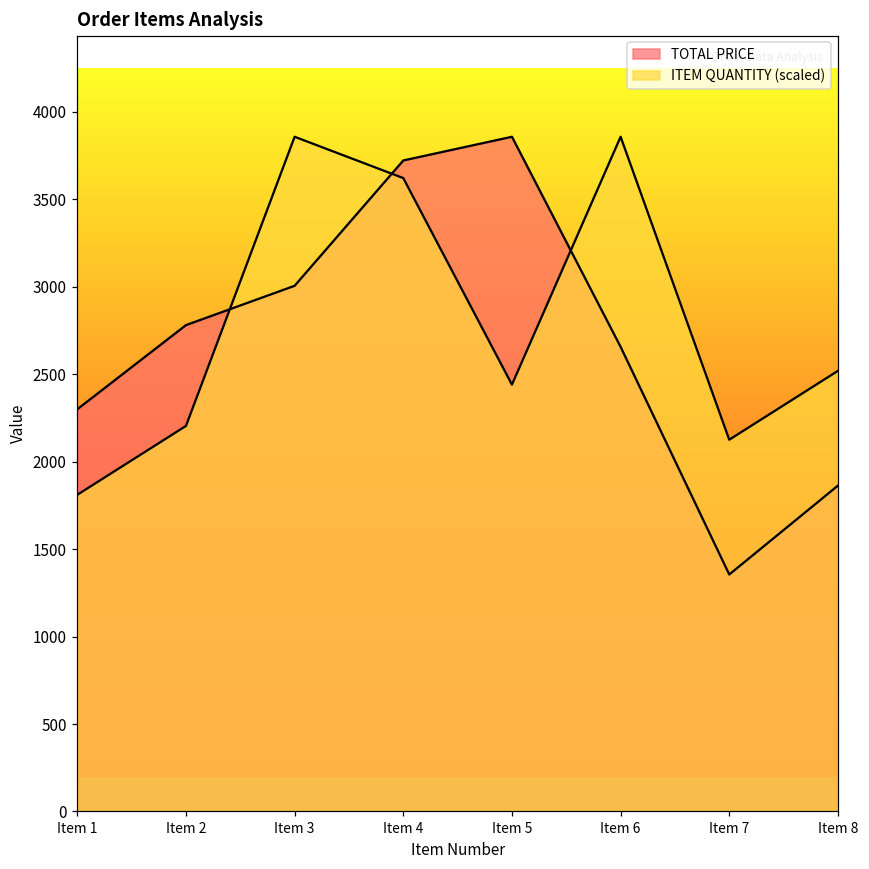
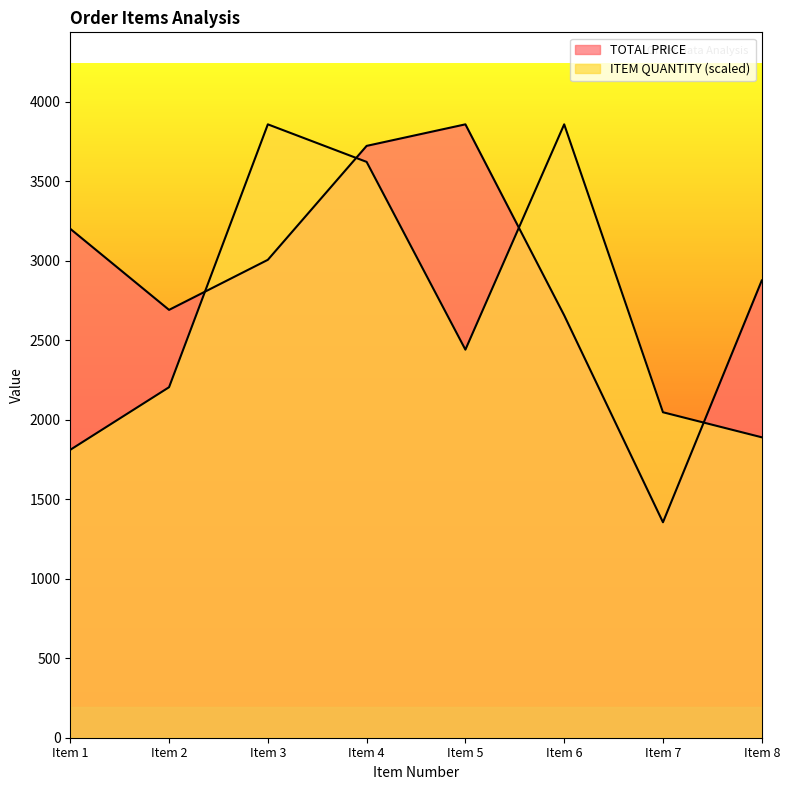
  {
    "TOTAL PRICE": {
-     "Item 1": 2300,
-     "Item 2": 2780,
+     "Item 1": 3200,
+     "Item 2": 2690,
      "Item 3": 3010,
      "Item 4": 3720,
      "Item 5": 3860,
      "Item 6": 2660,
      "Item 7": 1360,
-     "Item 8": 1860
+     "Item 8": 2880
    },
    "ITEM QUANTITY (scaled)": {
      "Item 1": 1810,
      "Item 2": 2200,
      "Item 3": 3860,
      "Item 4": 3620,
      "Item 5": 2440,
      "Item 6": 3860,
-     "Item 7": 2130,
-     "Item 8": 2520
+     "Item 7": 2050,
+     "Item 8": 1890
    }
  }
